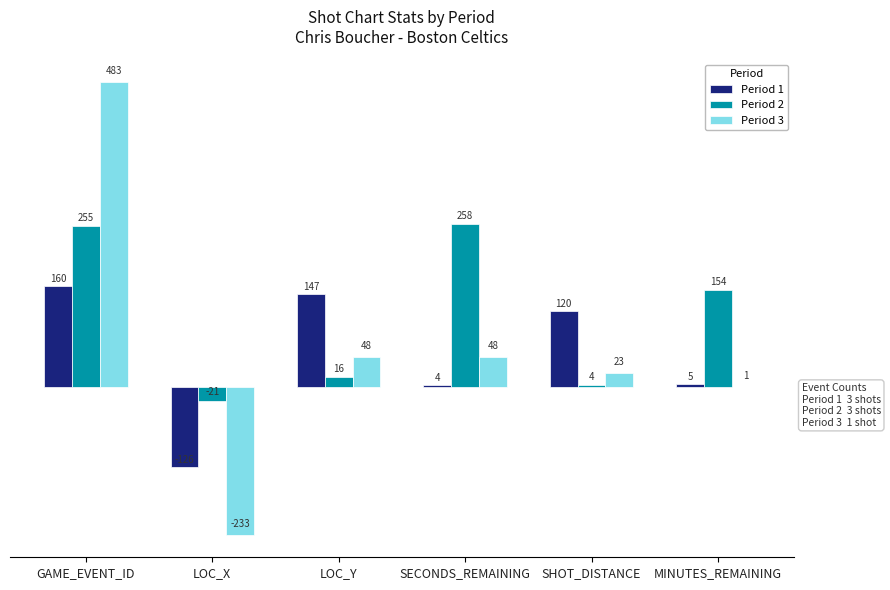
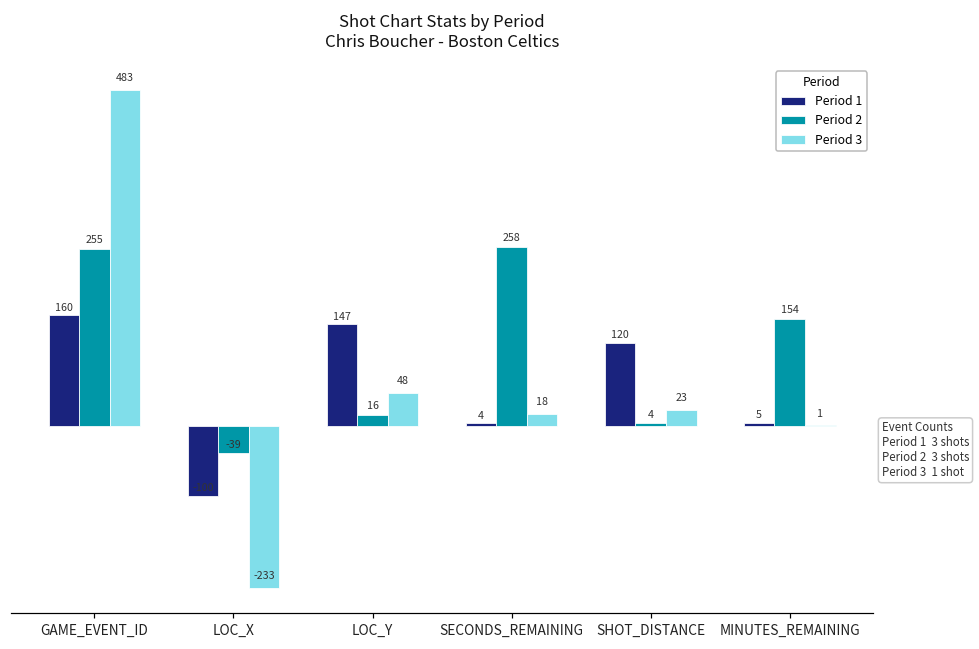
  {
    "Period 1": {
      "GAME_EVENT_ID": 160,
-     "LOC_X": -126,
+     "LOC_X": -100,
      "LOC_Y": 147,
      "SECONDS_REMAINING": 4,
      "SHOT_DISTANCE": 120,
      "MINUTES_REMAINING": 5
    },
    "Period 2": {
      "GAME_EVENT_ID": 255,
-     "LOC_X": -21,
+     "LOC_X": -39,
      "LOC_Y": 16,
      "SECONDS_REMAINING": 258,
      "SHOT_DISTANCE": 4,
      "MINUTES_REMAINING": 154
    },
    "Period 3": {
      "GAME_EVENT_ID": 483,
      "LOC_X": -233,
      "LOC_Y": 48,
-     "SECONDS_REMAINING": 48,
+     "SECONDS_REMAINING": 18,
      "SHOT_DISTANCE": 23,
      "MINUTES_REMAINING": 1
    }
  }
